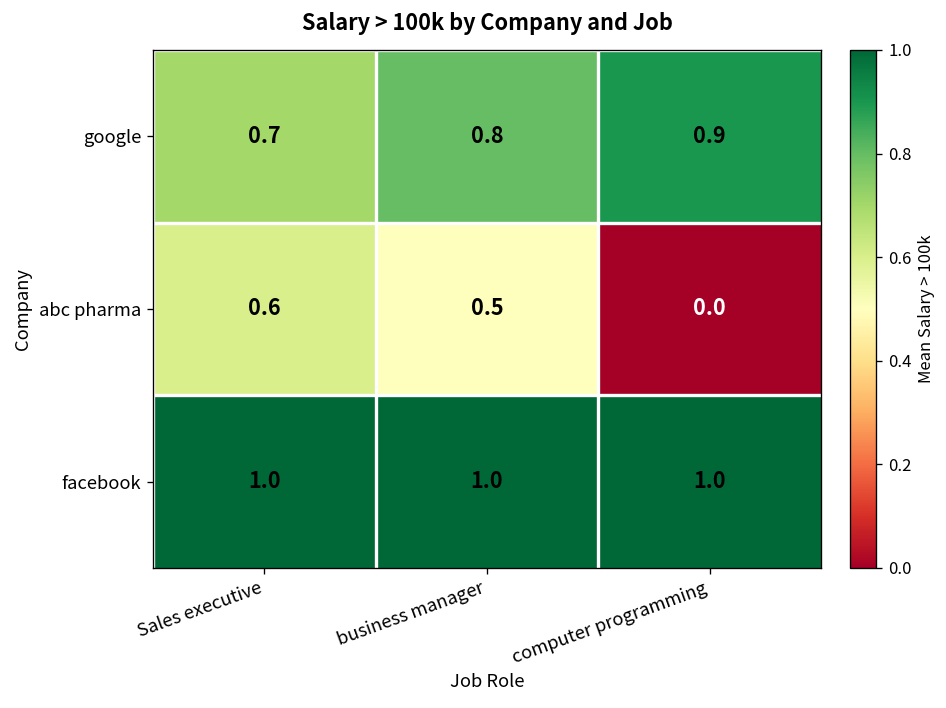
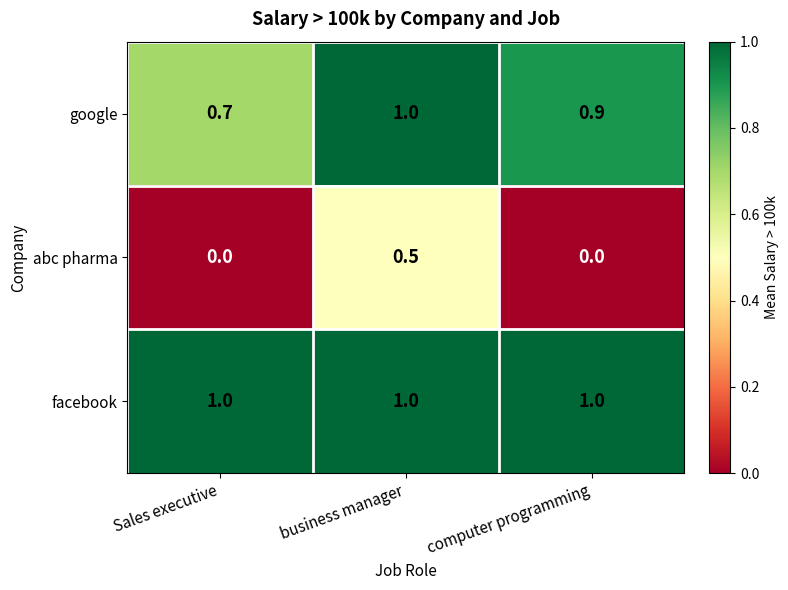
  {
    "google": {
      "Sales executive": 0.7,
-     "business manager": 0.8,
+     "business manager": 1.0,
      "computer programming": 0.9
    },
    "abc pharma": {
-     "Sales executive": 0.6,
+     "Sales executive": 0.0,
      "business manager": 0.5,
      "computer programming": 0.0
    },
    "facebook": {
      "Sales executive": 1.0,
      "business manager": 1.0,
      "computer programming": 1.0
    }
  }
